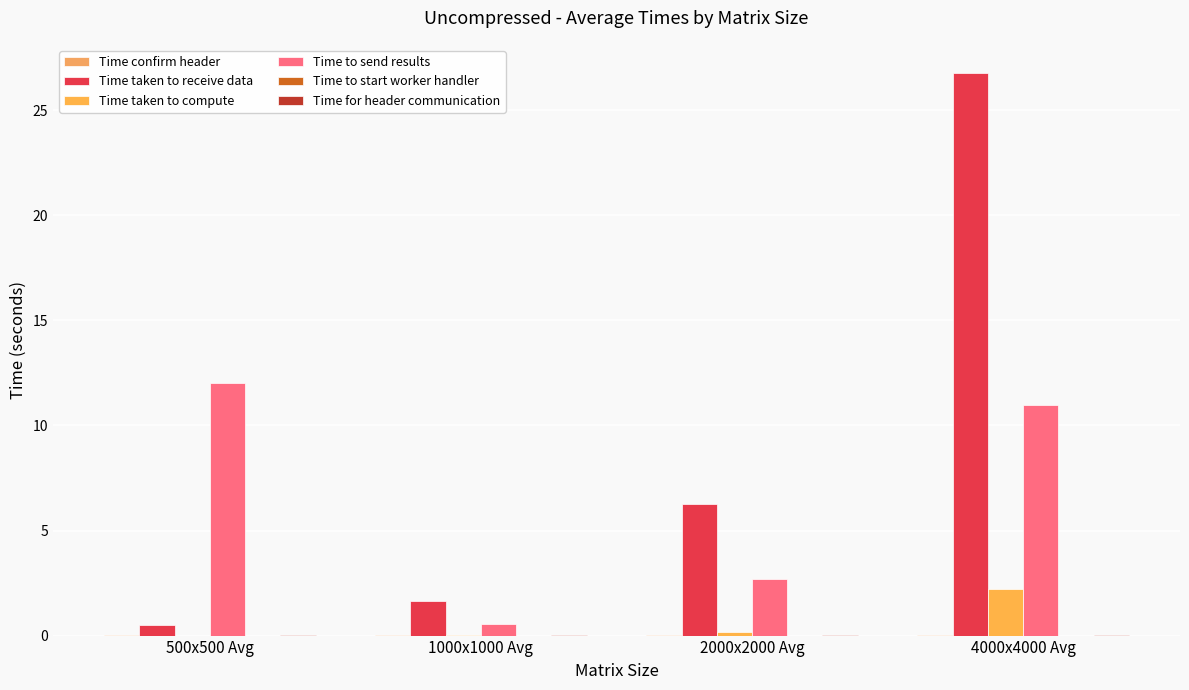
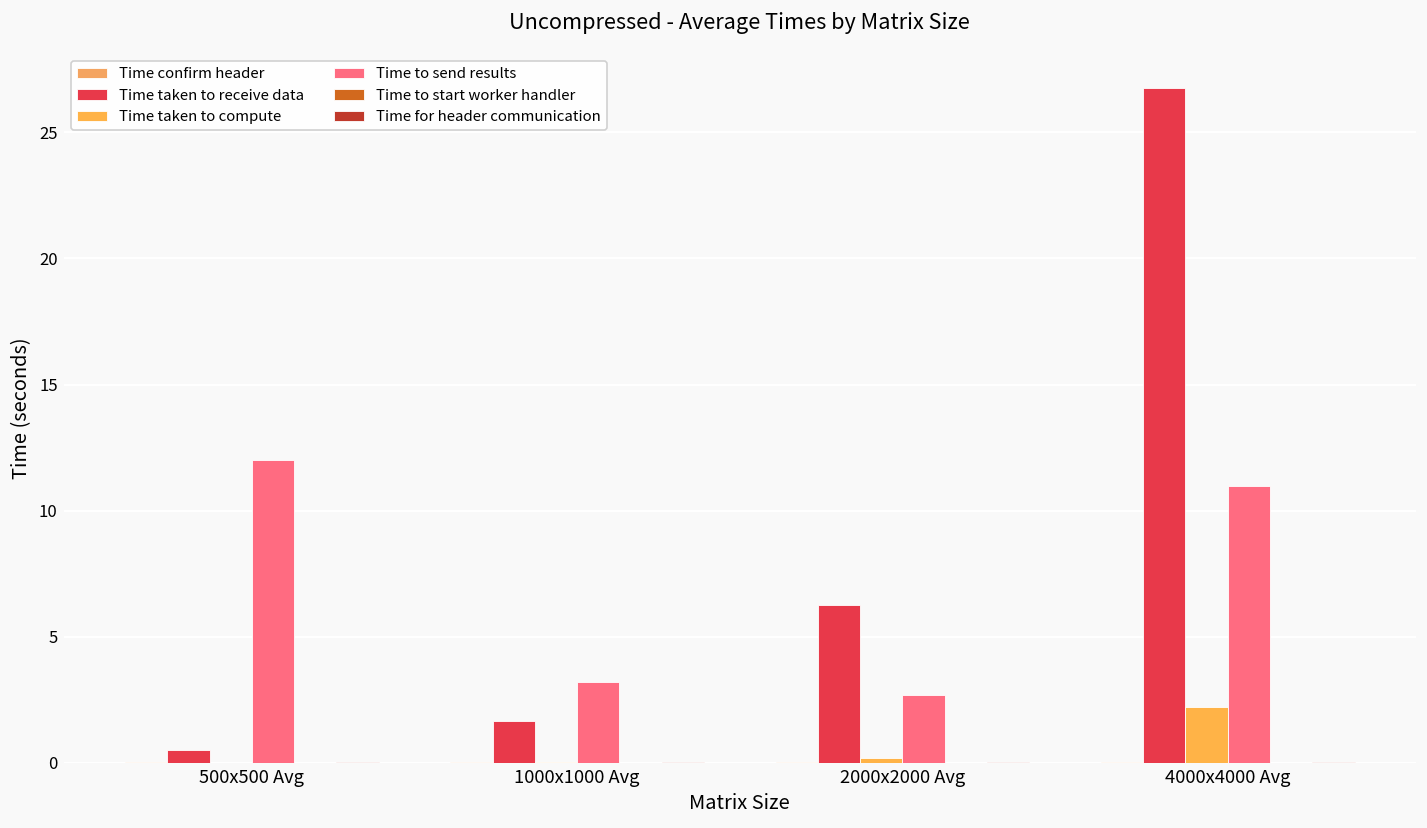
  {
    "Time to send results": {
      "500x500 Avg": 12.0,
-     "1000x1000 Avg": 0.5,
+     "1000x1000 Avg": 3.2,
      "2000x2000 Avg": 2.7,
      "4000x4000 Avg": 11.0
    }
  }
